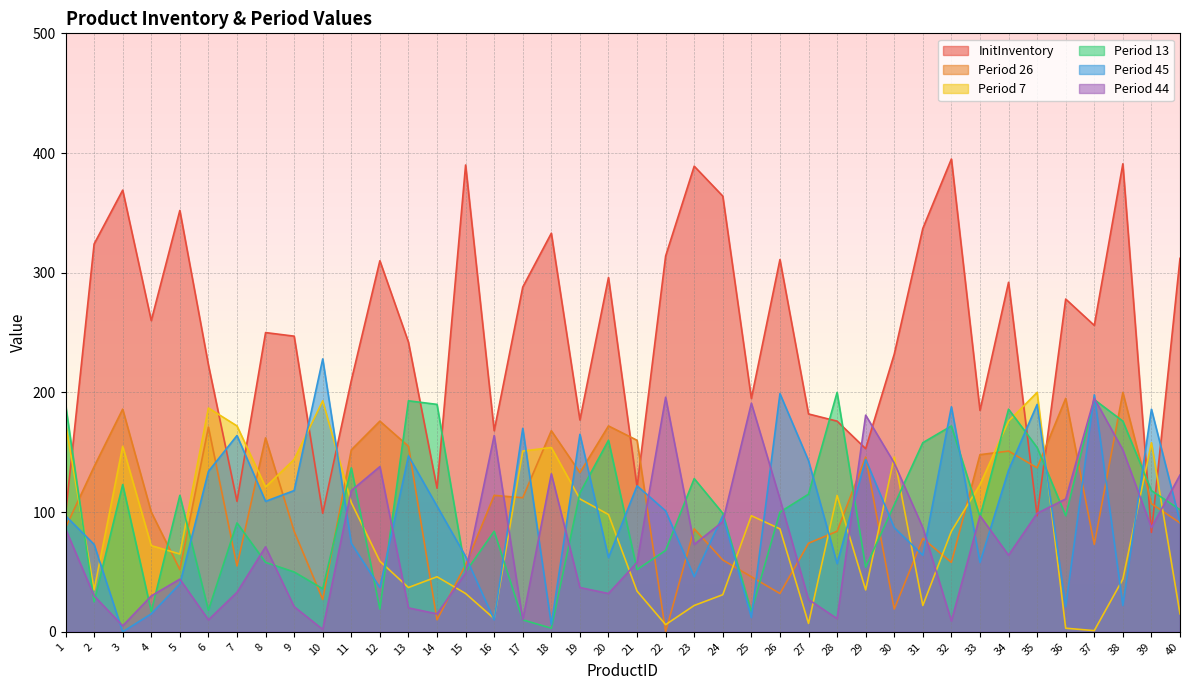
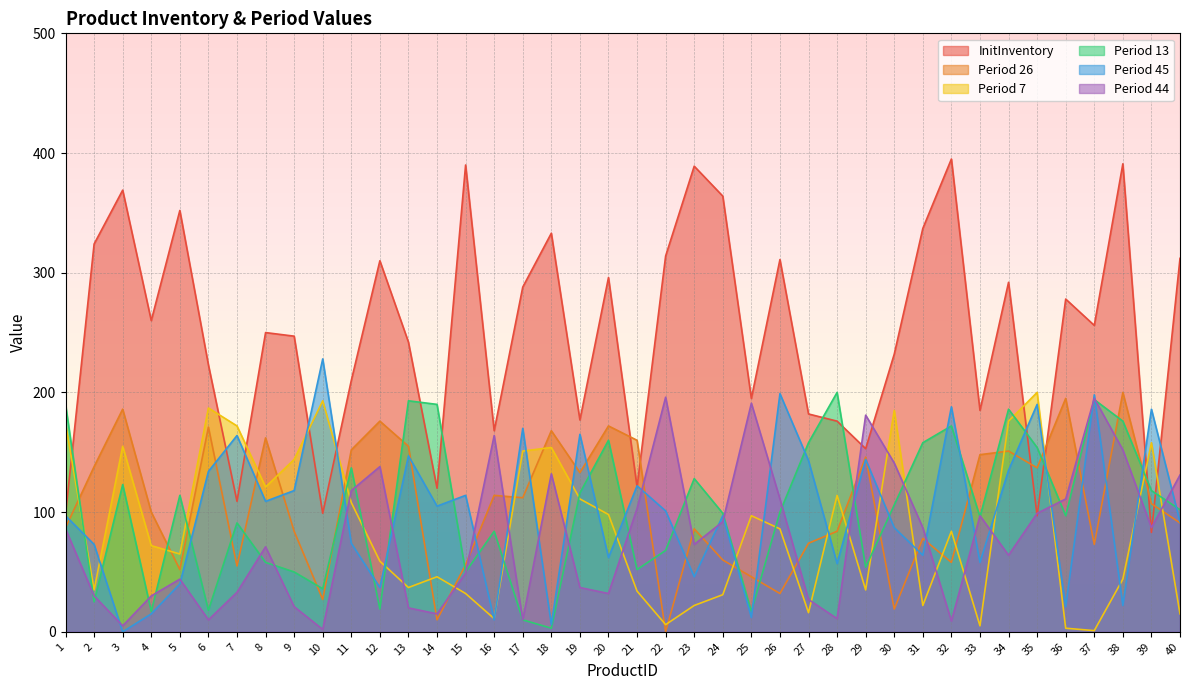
  {
    "Period 7": {
      "1": 174,
      "2": 35,
      "3": 155,
      "4": 72,
      "5": 65,
      "6": 187,
      "7": 172,
      "8": 121,
      "9": 144,
      "10": 193,
      "11": 108,
      "12": 59,
      "13": 37,
      "14": 46,
      "15": 32,
      "17": 151,
      "18": 154,
      "19": 111,
      "20": 98,
      "21": 34,
      "22": 6,
      "23": 22,
      "24": 31,
      "25": 97,
      "26": 86,
-     "27": 7,
+     "27": 16,
      "28": 114,
      "29": 35,
-     "30": 146,
+     "30": 185,
      "31": 22,
      "32": 84,
-     "33": 123,
+     "33": 5,
      "34": 176,
      "35": 200,
      "36": 3,
      "37": 1,
      "38": 44,
      "39": 158,
      "40": 15
    },
    "Period 13": {
      "1": 190,
      "2": 25,
      "3": 123,
      "5": 114,
      "6": 18,
      "7": 91,
      "8": 58,
      "9": 50,
      "10": 36,
      "11": 137,
      "12": 19,
      "13": 193,
      "14": 190,
      "16": 84,
      "18": 3,
      "19": 116,
      "20": 160,
      "21": 52,
      "22": 68,
      "23": 128,
      "25": 17,
      "26": 100,
-     "27": 115,
+     "27": 158,
      "28": 200,
      "29": 54,
      "30": 106,
      "31": 158,
      "32": 172,
      "34": 186,
      "35": 154,
      "36": 97,
      "38": 176,
      "39": 118,
      "40": 102
    },
    "Period 45": {
      "2": 73,
      "3": 0,
      "5": 40,
      "6": 134,
      "7": 164,
      "8": 109,
      "9": 118,
      "10": 228,
      "11": 74,
      "12": 37,
      "13": 147,
      "14": 105,
-     "15": 63,
+     "15": 114,
      "17": 170,
      "18": 6,
      "19": 165,
      "20": 62,
      "22": 101,
      "23": 46,
      "25": 12,
      "26": 199,
      "27": 143,
      "28": 57,
      "30": 87,
      "31": 64,
      "32": 188,
      "33": 58,
      "34": 135,
      "35": 190,
      "36": 21,
      "37": 198,
      "38": 22,
      "39": 186
    },
    "Period 44": {
      "2": 30,
      "3": 5,
      "4": 30,
      "5": 44,
      "6": 10,
      "7": 33,
      "8": 71,
      "9": 21,
      "10": 2,
      "11": 118,
      "12": 138,
      "13": 20,
      "14": 15,
      "16": 164,
      "18": 132,
      "19": 37,
      "20": 32,
-     "21": 58,
+     "21": 103,
      "22": 196,
      "23": 73,
      "24": 92,
      "25": 191,
      "26": 111,
      "27": 27,
      "28": 11,
      "29": 181,
      "30": 141,
      "31": 87,
      "32": 9,
      "34": 64,
      "36": 111,
      "38": 152,
      "39": 87,
      "40": 131
    }
  }
